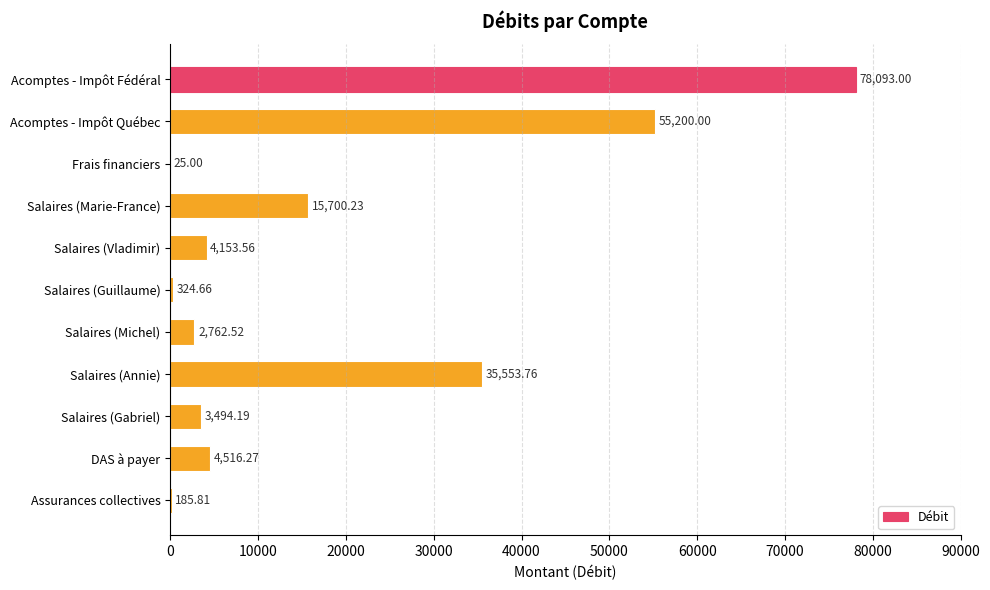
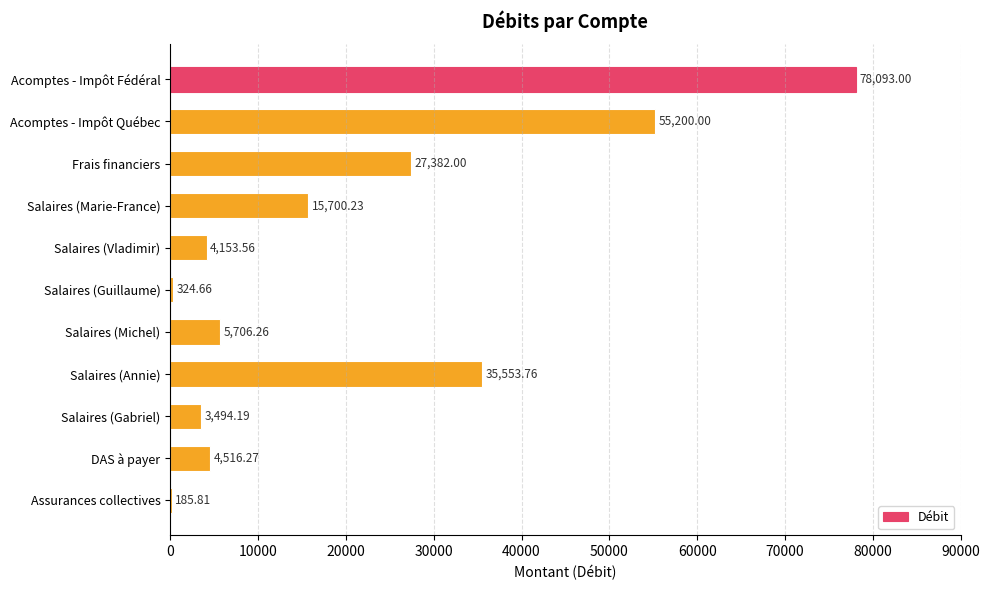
  {
    "Acomptes - Impôt Fédéral": "78,093.00",
    "Acomptes - Impôt Québec": "55,200.00",
-   "Frais financiers": "25.00",
+   "Frais financiers": "27,382.00",
    "Salaires (Marie-France)": "15,700.23",
    "Salaires (Vladimir)": "4,153.56",
    "Salaires (Guillaume)": "324.66",
-   "Salaires (Michel)": "2,762.52",
+   "Salaires (Michel)": "5,706.26",
    "Salaires (Annie)": "35,553.76",
    "Salaires (Gabriel)": "3,494.19",
    "DAS à payer": "4,516.27",
    "Assurances collectives": "185.81"
  }
